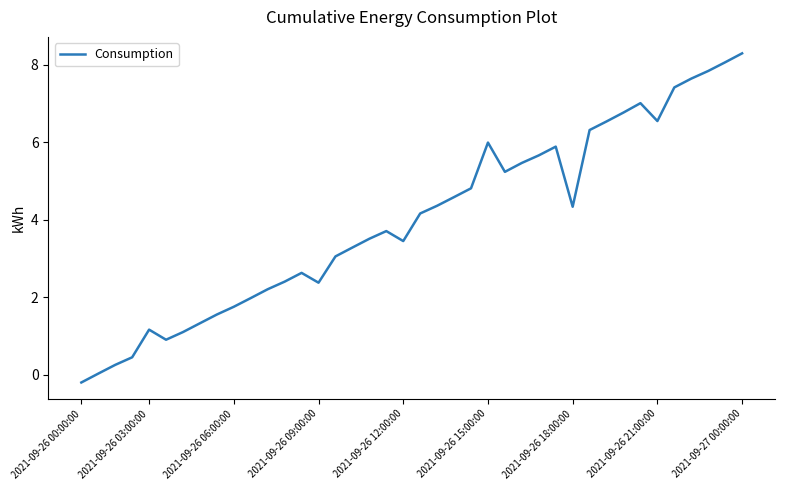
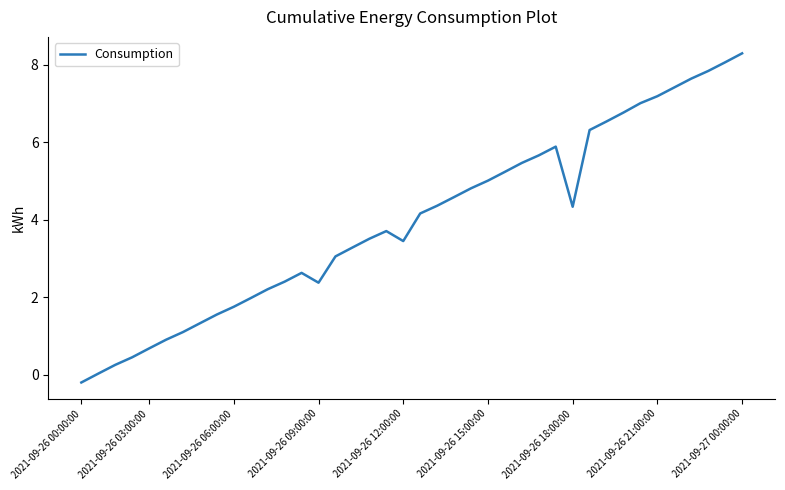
  {
    "2021-09-26 00:00:00": -0.2,
-   "2021-09-26 03:00:00": 1.2,
+   "2021-09-26 03:00:00": 0.7,
    "2021-09-26 06:00:00": 1.8,
    "2021-09-26 09:00:00": 2.4,
    "2021-09-26 12:00:00": 3.5,
-   "2021-09-26 15:00:00": 6.0,
+   "2021-09-26 15:00:00": 5.0,
    "2021-09-26 18:00:00": 4.3,
-   "2021-09-26 21:00:00": 6.6,
+   "2021-09-26 21:00:00": 7.2,
    "2021-09-27 00:00:00": 8.3
  }
